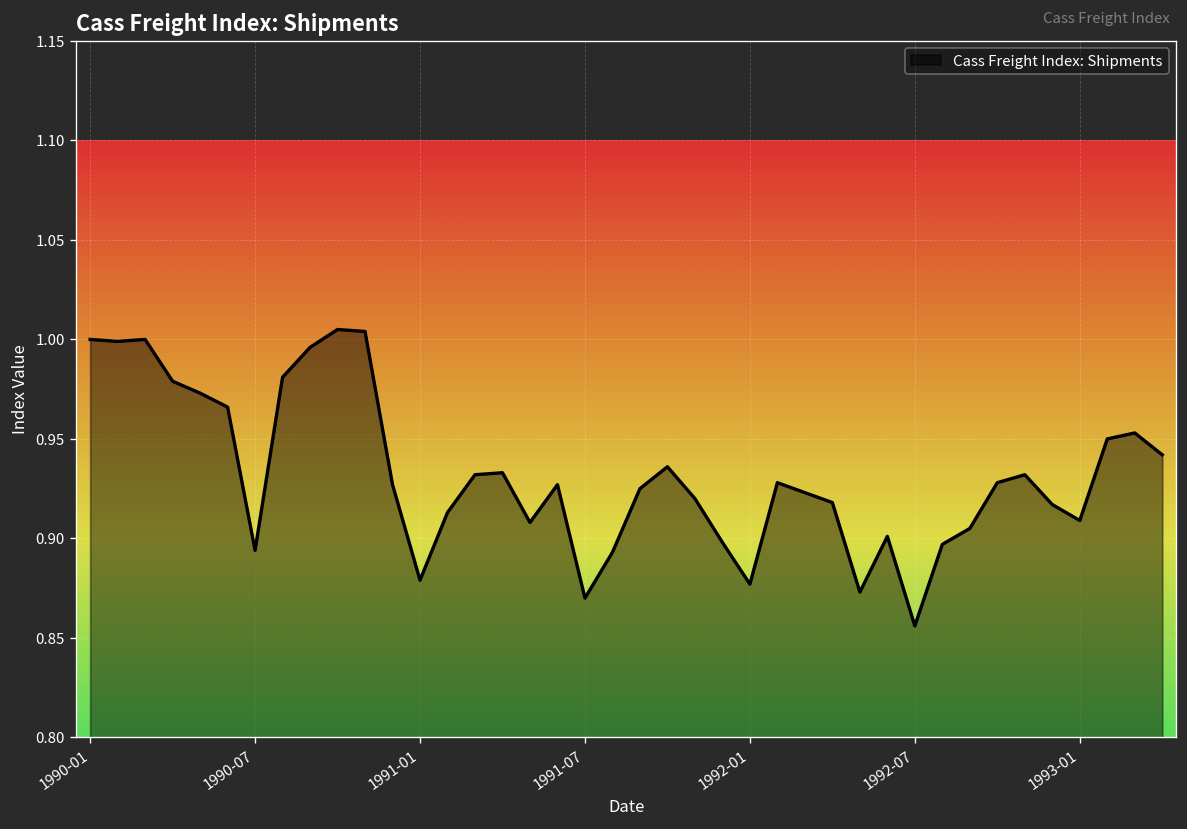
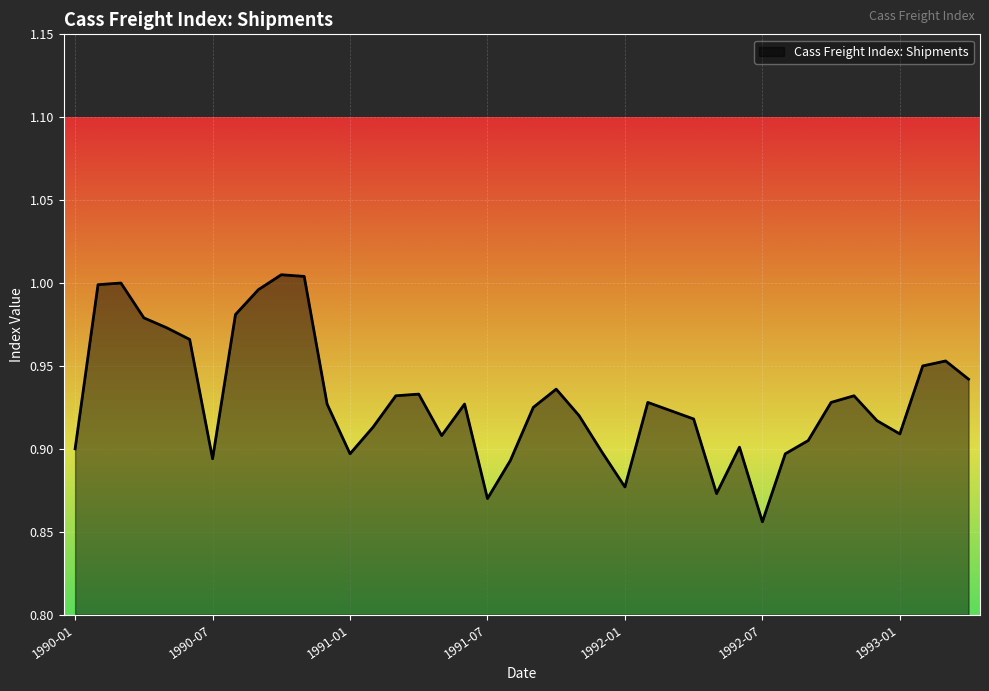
  {
-   "1990-01": 1.0,
+   "1990-01": 0.9,
    "1990-07": 0.894,
-   "1991-01": 0.879,
+   "1991-01": 0.897,
    "1991-07": 0.870,
    "1992-01": 0.877,
    "1992-07": 0.856,
    "1993-01": 0.909
  }
